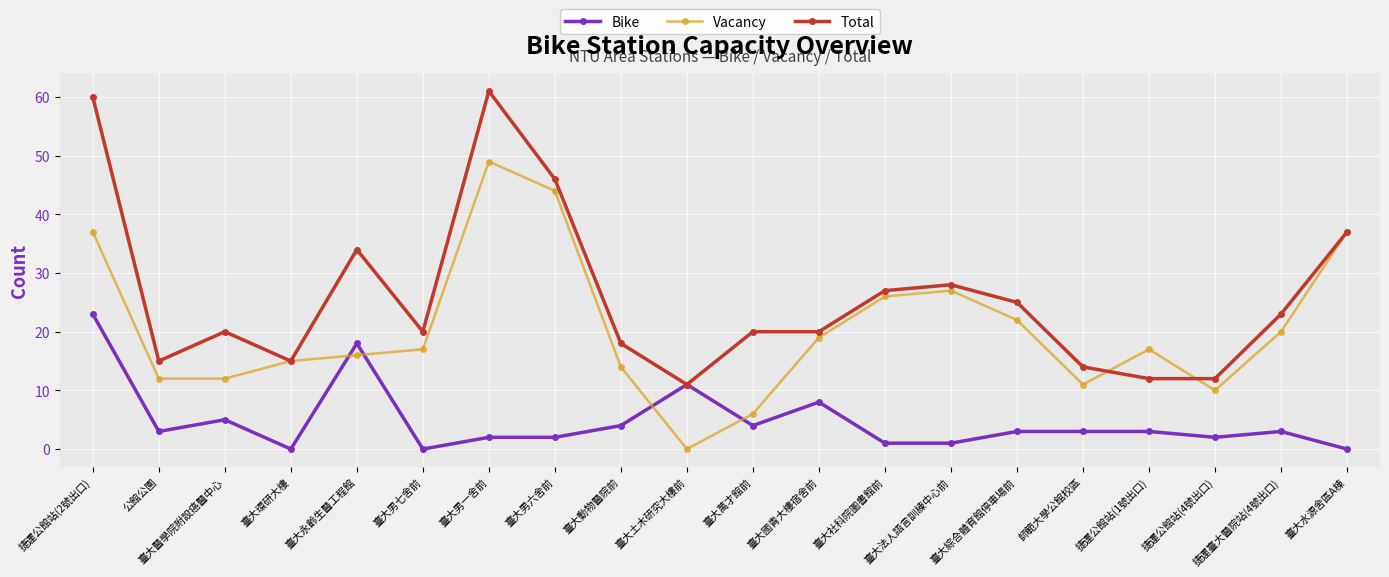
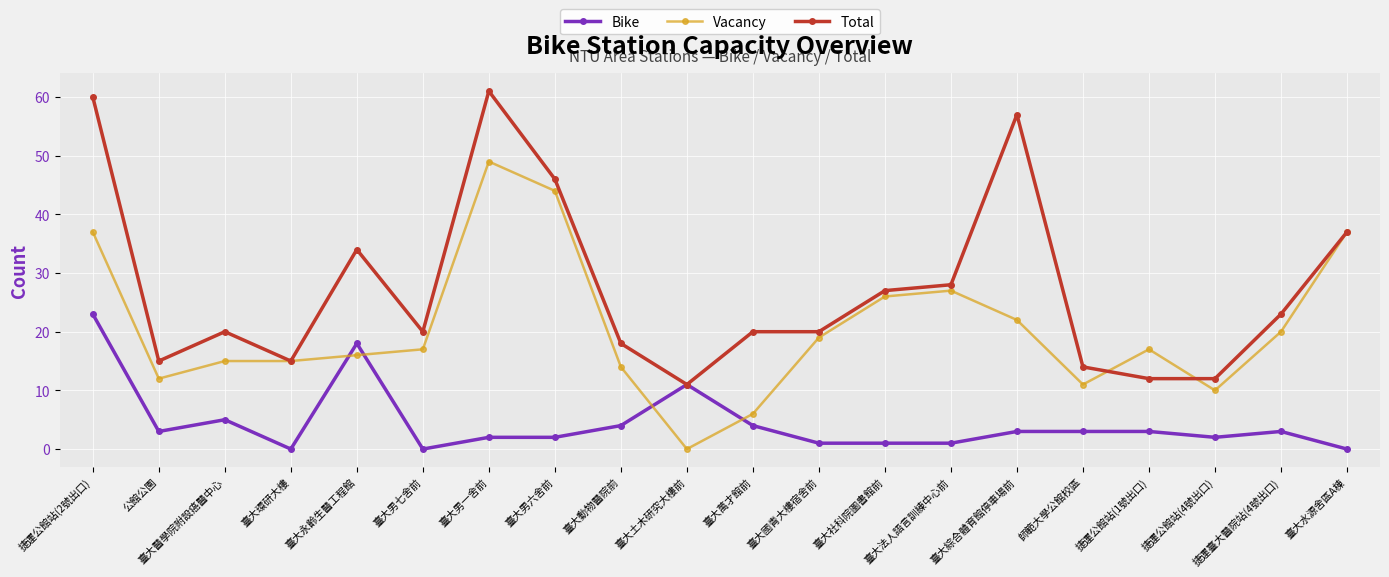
  {
    "Bike": {
      "捷運公館站(2號出口)": 23,
      "公館公園": 3,
      "臺大醫學院附設癌醫中心": 5,
      "臺大環研大樓": 0,
      "臺大永齡生醫工程館": 18,
      "臺大男七舍前": 0,
      "臺大男一舍前": 2,
      "臺大男六舍前": 2,
      "臺大動物醫院前": 4,
      "臺大萬才館前": 4,
-     "臺大國青大樓宿舍前": 8,
+     "臺大國青大樓宿舍前": 1,
      "臺大社科院圖書館前": 1,
      "臺大法人語言訓練中心前": 1,
      "臺大綜合體育館停車場前": 3,
      "師範大學公館校區": 3,
      "捷運公館站(1號出口)": 3,
      "捷運公館站(4號出口)": 2,
      "捷運臺大醫院站(4號出口)": 3,
      "臺大水源舍區A棟": 0
    },
    "Vacancy": {
      "捷運公館站(2號出口)": 37,
      "公館公園": 12,
-     "臺大醫學院附設癌醫中心": 12,
+     "臺大醫學院附設癌醫中心": 15,
      "臺大永齡生醫工程館": 16,
      "臺大男七舍前": 17,
      "臺大男一舍前": 49,
      "臺大男六舍前": 44,
      "臺大動物醫院前": 14,
      "臺大土木研究大樓前": 0,
      "臺大萬才館前": 6,
      "臺大國青大樓宿舍前": 19,
      "臺大社科院圖書館前": 26,
      "臺大法人語言訓練中心前": 27,
      "臺大綜合體育館停車場前": 22,
      "師範大學公館校區": 11,
      "捷運公館站(1號出口)": 17,
      "捷運公館站(4號出口)": 10,
      "捷運臺大醫院站(4號出口)": 20
    },
    "Total": {
      "捷運公館站(2號出口)": 60,
      "公館公園": 15,
      "臺大醫學院附設癌醫中心": 20,
      "臺大永齡生醫工程館": 34,
      "臺大男七舍前": 20,
      "臺大男一舍前": 61,
      "臺大男六舍前": 46,
      "臺大動物醫院前": 18,
      "臺大萬才館前": 20,
      "臺大國青大樓宿舍前": 20,
      "臺大社科院圖書館前": 27,
      "臺大法人語言訓練中心前": 28,
-     "臺大綜合體育館停車場前": 25,
+     "臺大綜合體育館停車場前": 57,
      "師範大學公館校區": 14,
      "捷運公館站(1號出口)": 12,
      "捷運公館站(4號出口)": 12,
      "捷運臺大醫院站(4號出口)": 23
    }
  }
